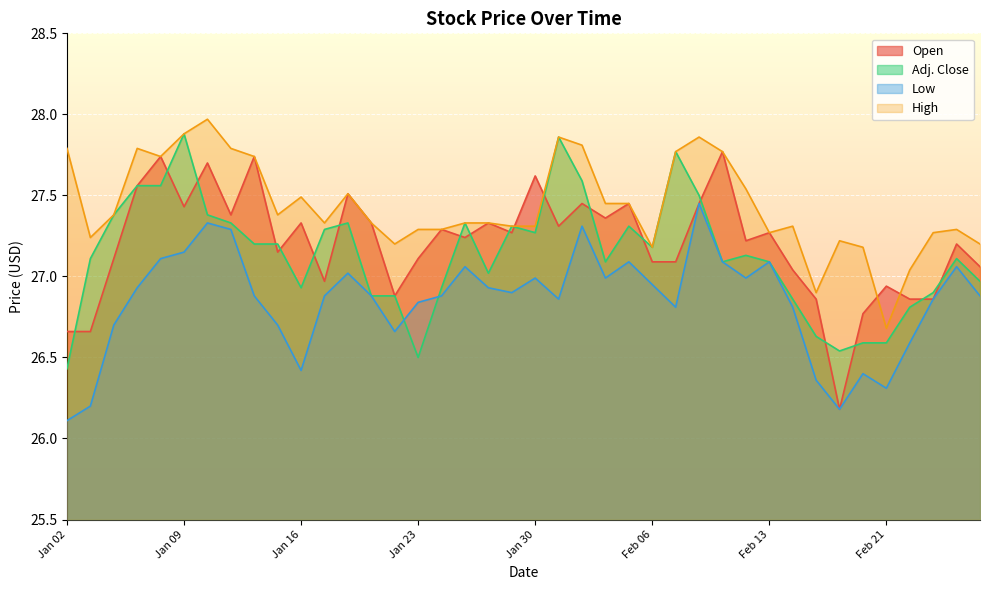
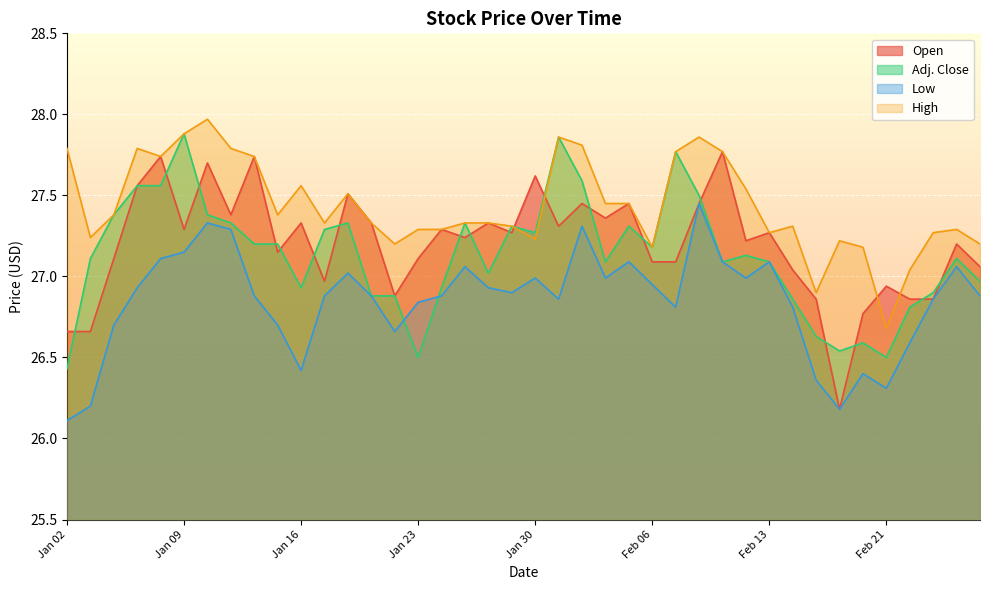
  {
    "Open": {
      "Jan 02": 26.66,
-     "Jan 09": 27.43,
+     "Jan 09": 27.29,
      "Jan 16": 27.33,
      "Jan 23": 27.11,
      "Jan 30": 27.62,
      "Feb 06": 27.09,
      "Feb 21": 26.94
    },
    "Adj. Close": {
      "Jan 02": 26.43,
      "Jan 16": 26.93,
      "Jan 23": 26.50,
      "Jan 30": 27.27,
-     "Feb 21": 26.59
+     "Feb 21": 26.50
    },
    "Low": {
      "Jan 02": 26.11,
      "Jan 09": 27.15,
      "Jan 16": 26.42,
      "Jan 23": 26.84,
      "Jan 30": 26.99,
      "Feb 06": 26.95,
      "Feb 21": 26.31
    },
    "High": {
      "Jan 02": 27.79,
-     "Jan 16": 27.49,
+     "Jan 16": 27.56,
      "Jan 23": 27.29,
-     "Jan 30": 27.31,
+     "Jan 30": 27.23,
      "Feb 21": 26.68
    }
  }
